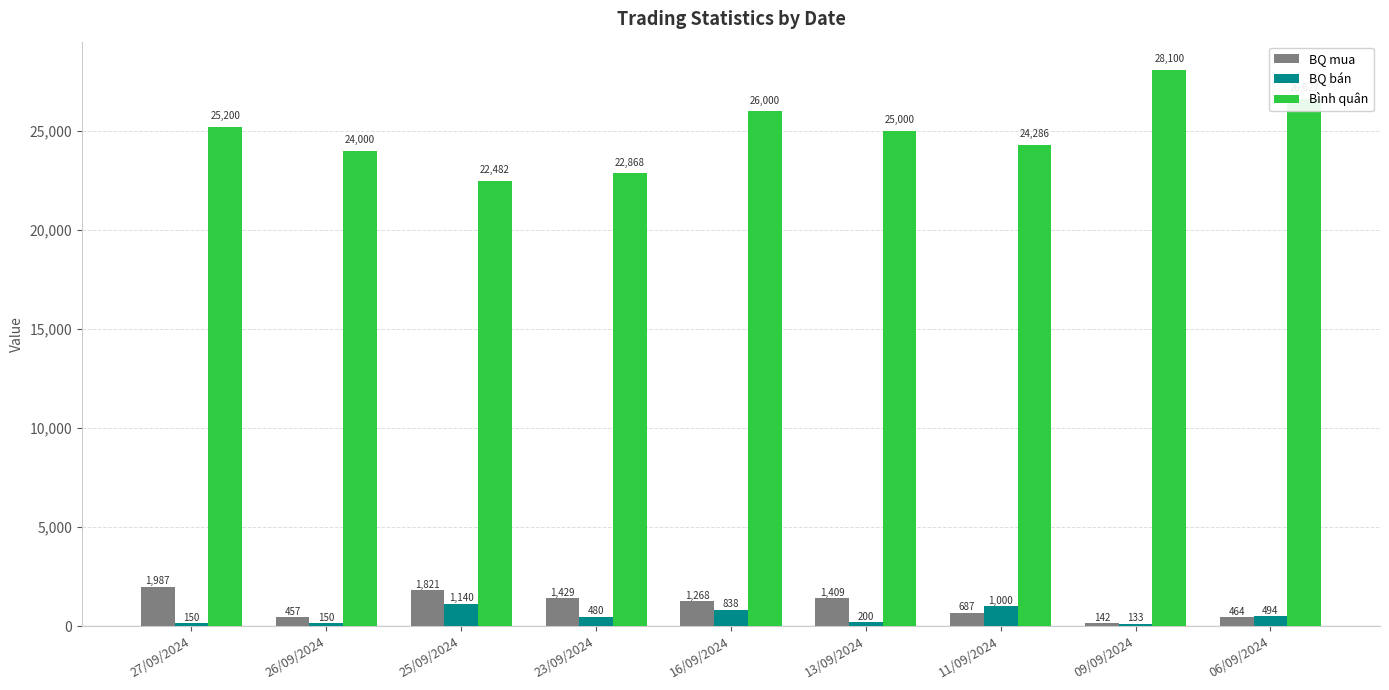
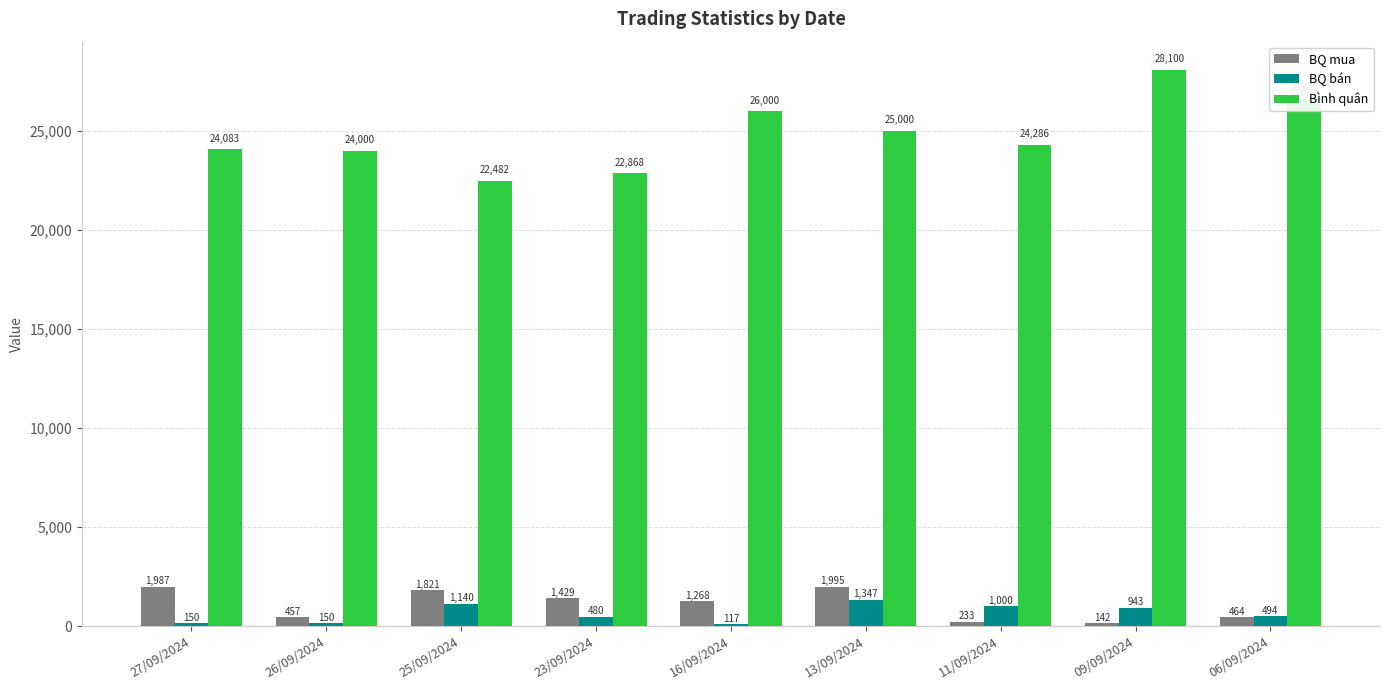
  {
    "BQ mua": {
      "27/09/2024": "1,987",
      "26/09/2024": "457",
      "25/09/2024": "1,821",
      "23/09/2024": "1,429",
      "16/09/2024": "1,268",
-     "13/09/2024": "1,409",
-     "11/09/2024": "687",
+     "13/09/2024": "1,995",
+     "11/09/2024": "233",
      "09/09/2024": "142",
      "06/09/2024": "464"
    },
    "BQ bán": {
      "27/09/2024": "150",
      "26/09/2024": "150",
      "25/09/2024": "1,140",
      "23/09/2024": "480",
-     "16/09/2024": "838",
-     "13/09/2024": "200",
+     "16/09/2024": "117",
+     "13/09/2024": "1,347",
      "11/09/2024": "1,000",
-     "09/09/2024": "133",
+     "09/09/2024": "943",
      "06/09/2024": "494"
    },
    "Bình quân": {
-     "27/09/2024": "25,200",
+     "27/09/2024": "24,083",
      "26/09/2024": "24,000",
      "25/09/2024": "22,482",
      "23/09/2024": "22,868",
      "16/09/2024": "26,000",
      "13/09/2024": "25,000",
      "11/09/2024": "24,286",
      "09/09/2024": "28,100"
    }
  }
